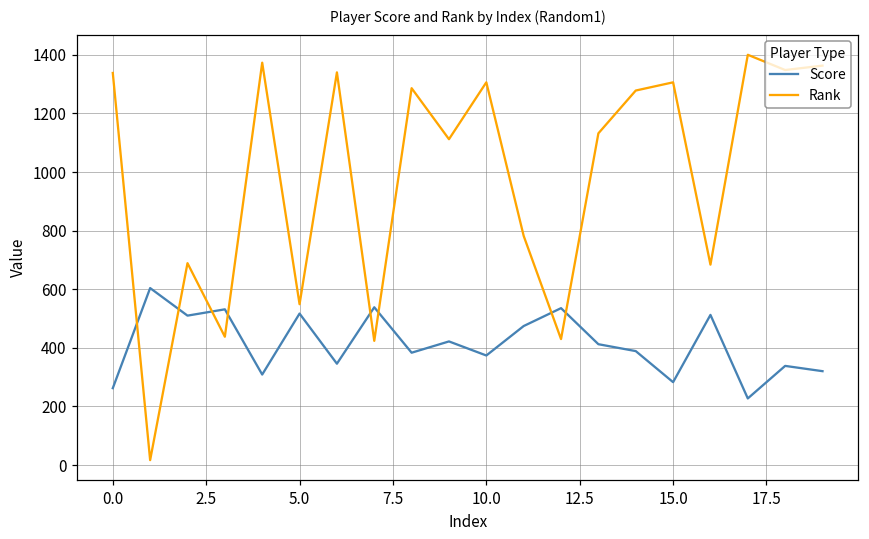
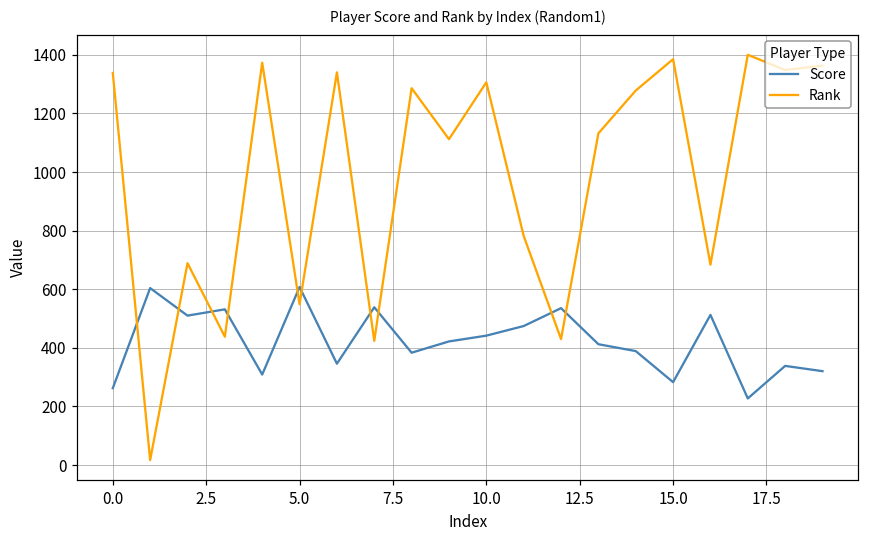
  {
    "Score": {
      "0.0": 260,
-     "5.0": 520,
-     "10.0": 370,
+     "5.0": 610,
+     "10.0": 440,
      "15.0": 280
    },
    "Rank": {
      "0.0": 1340,
      "5.0": 550,
      "10.0": 1310,
-     "15.0": 1310
+     "15.0": 1390
    }
  }
